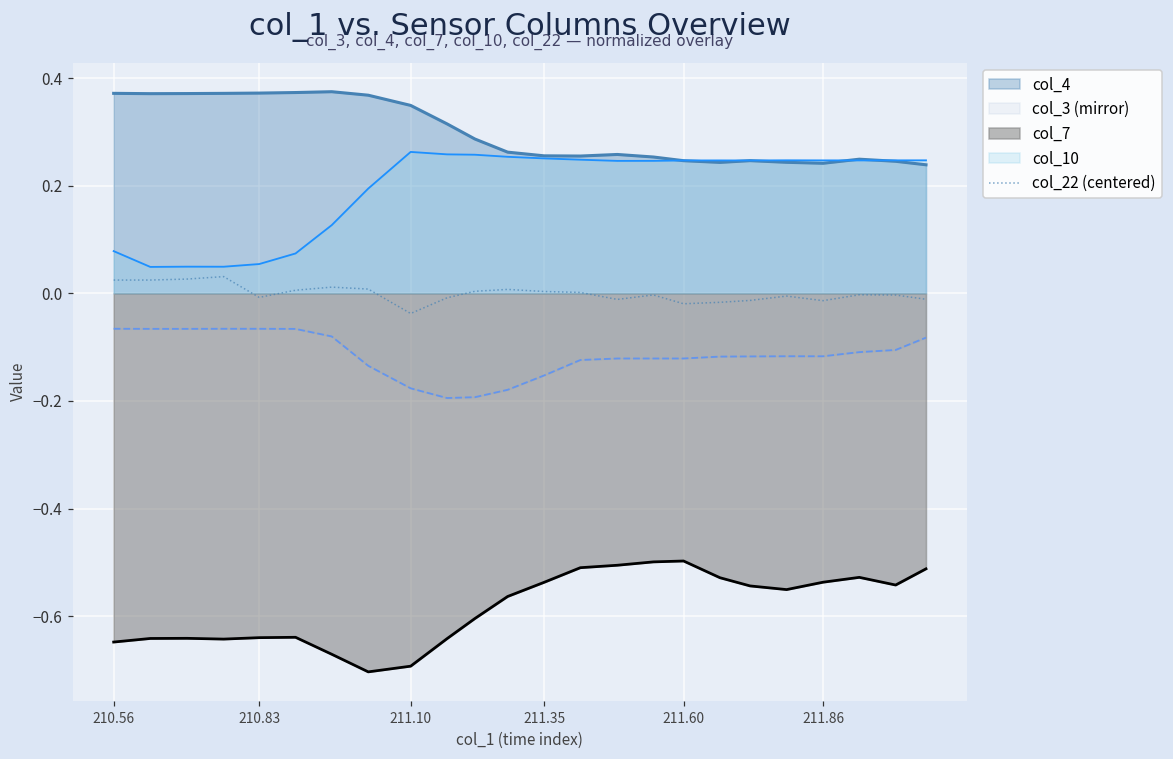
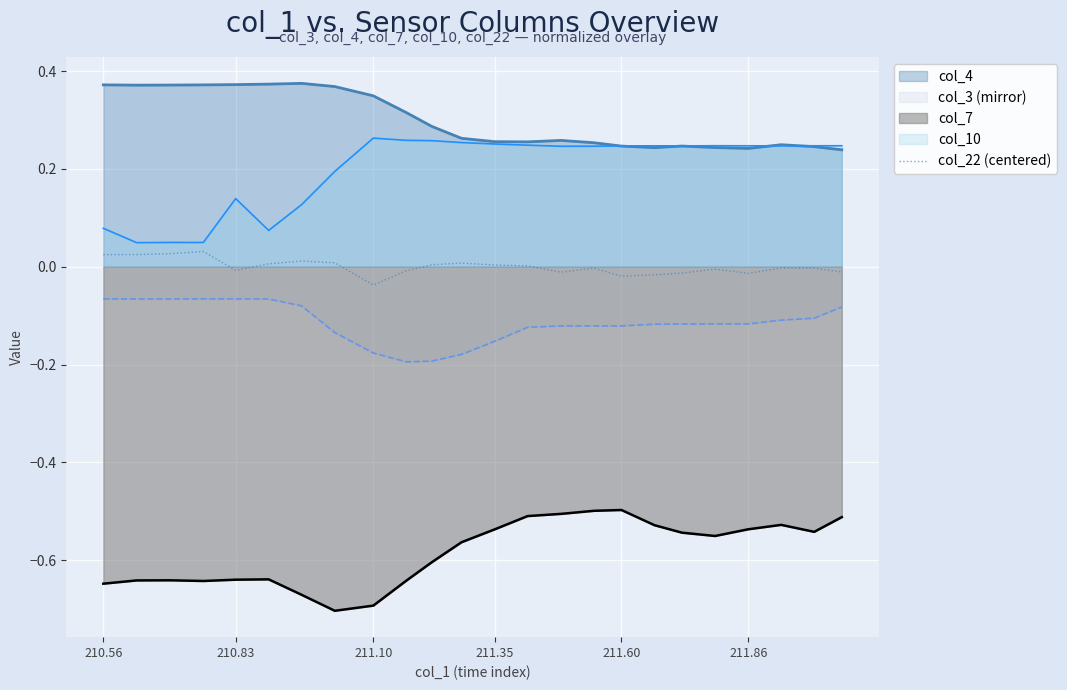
  {
    "col_10": {
      "210.56": 0.08,
-     "210.83": 0.05,
+     "210.83": 0.14,
      "211.10": 0.26,
      "211.86": 0.25
    }
  }
